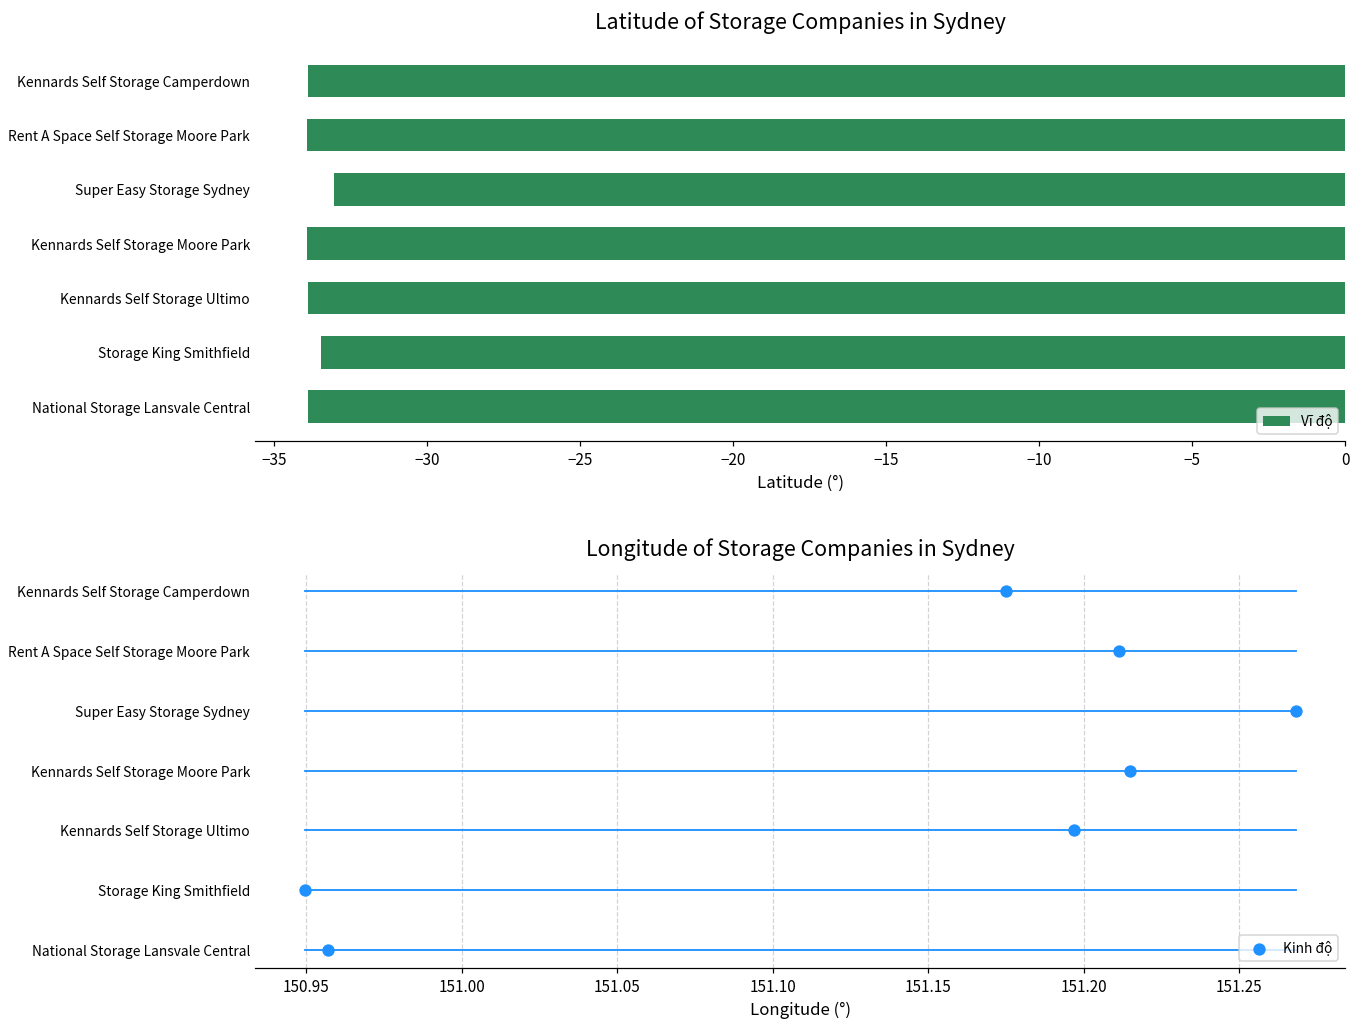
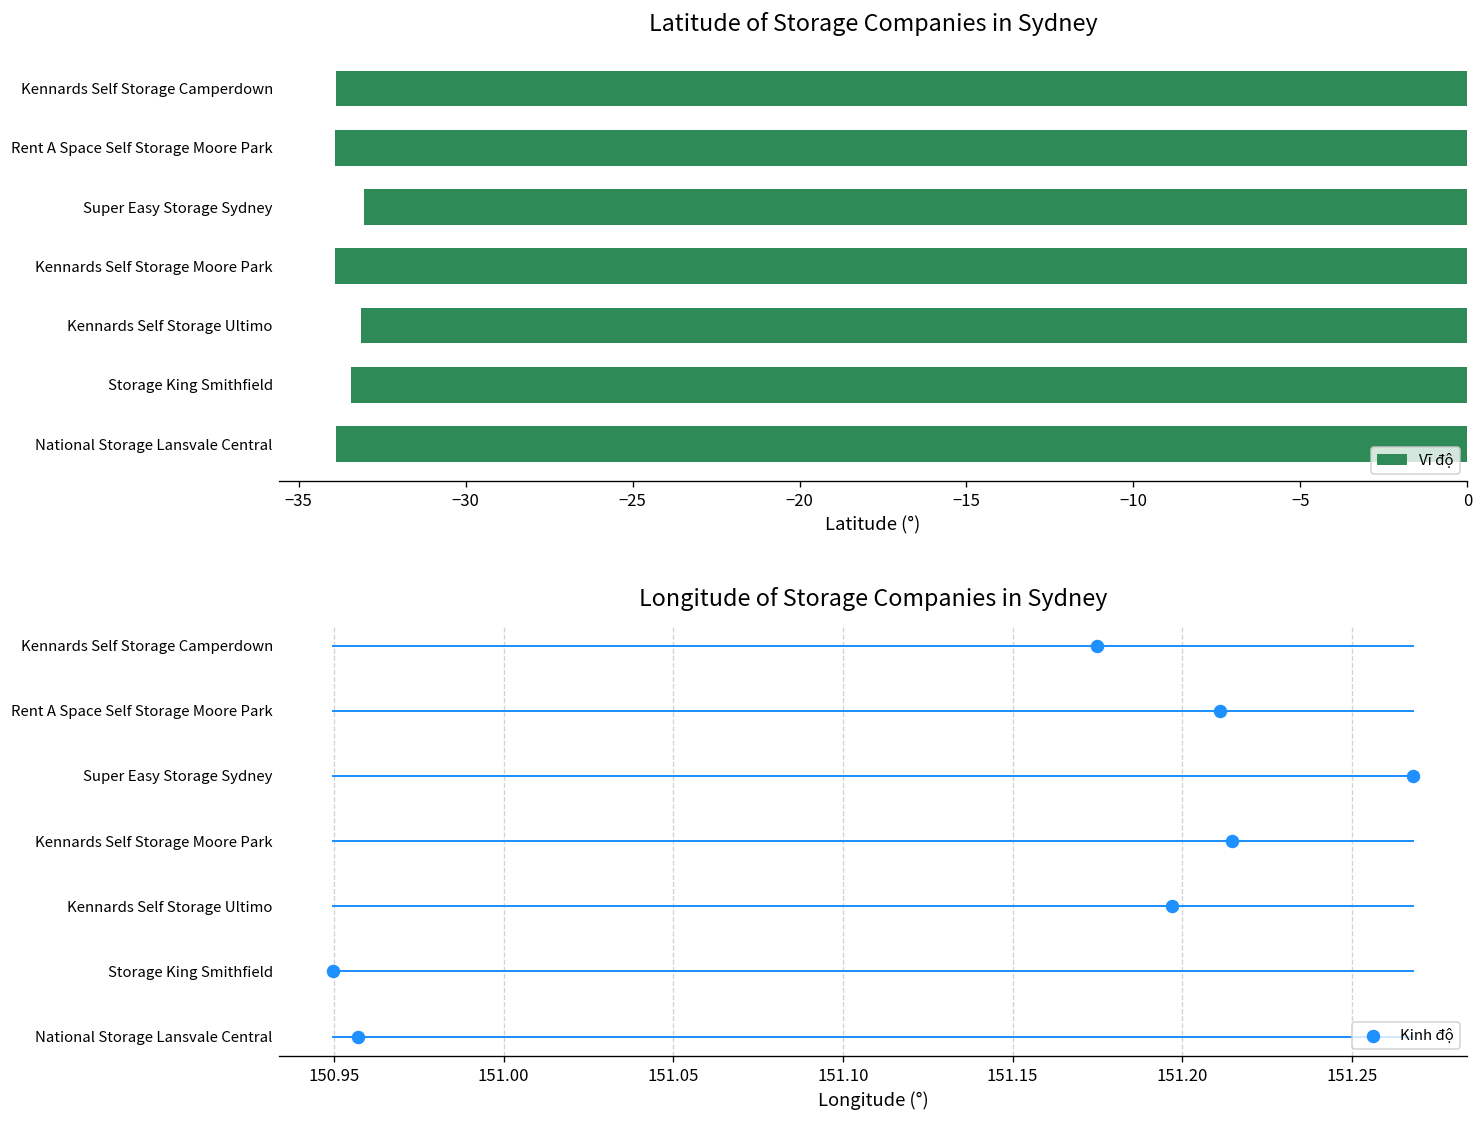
  {
    "Latitude of Storage Companies in Sydney": {
      "Kennards Self Storage Camperdown": -33.9,
      "Rent A Space Self Storage Moore Park": -33.9,
      "Super Easy Storage Sydney": -33.0,
      "Kennards Self Storage Moore Park": -33.9,
-     "Kennards Self Storage Ultimo": -33.9,
+     "Kennards Self Storage Ultimo": -33.1,
      "Storage King Smithfield": -33.4,
      "National Storage Lansvale Central": -33.9
    }
  }
